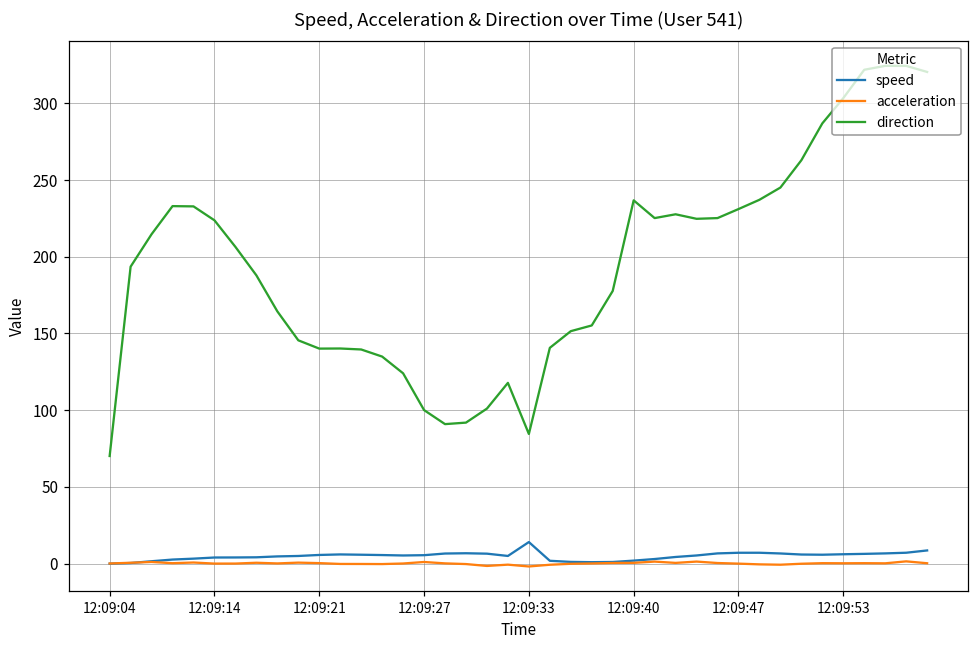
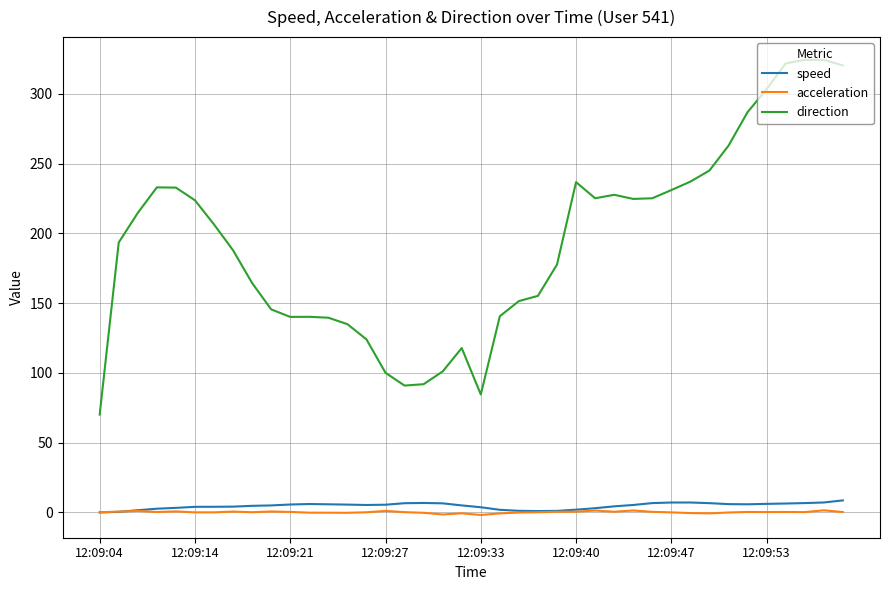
  {
    "speed": {
      "12:09:14": 4,
      "12:09:21": 6,
      "12:09:27": 6,
-     "12:09:33": 14,
+     "12:09:33": 4,
      "12:09:47": 7,
      "12:09:53": 6
    },
    "acceleration": {
      "12:09:14": 0,
      "12:09:21": 0,
      "12:09:27": 1,
      "12:09:33": -2,
      "12:09:47": 0,
      "12:09:53": 0
    },
    "direction": {
      "12:09:04": 70,
      "12:09:14": 224,
      "12:09:21": 140,
      "12:09:27": 100,
      "12:09:33": 85,
      "12:09:40": 237,
      "12:09:47": 231
    }
  }
